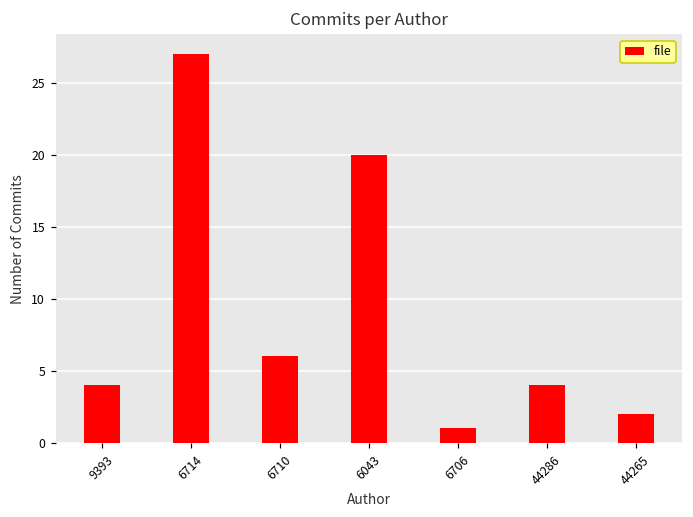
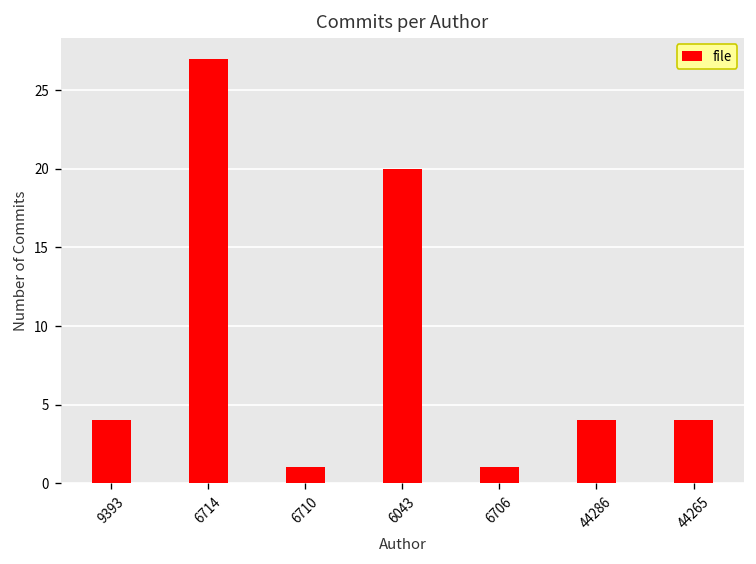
  {
    "9393": 4,
    "6714": 27,
-   "6710": 6,
+   "6710": 1,
    "6043": 20,
    "6706": 1,
    "44286": 4,
-   "44265": 2
+   "44265": 4
  }
